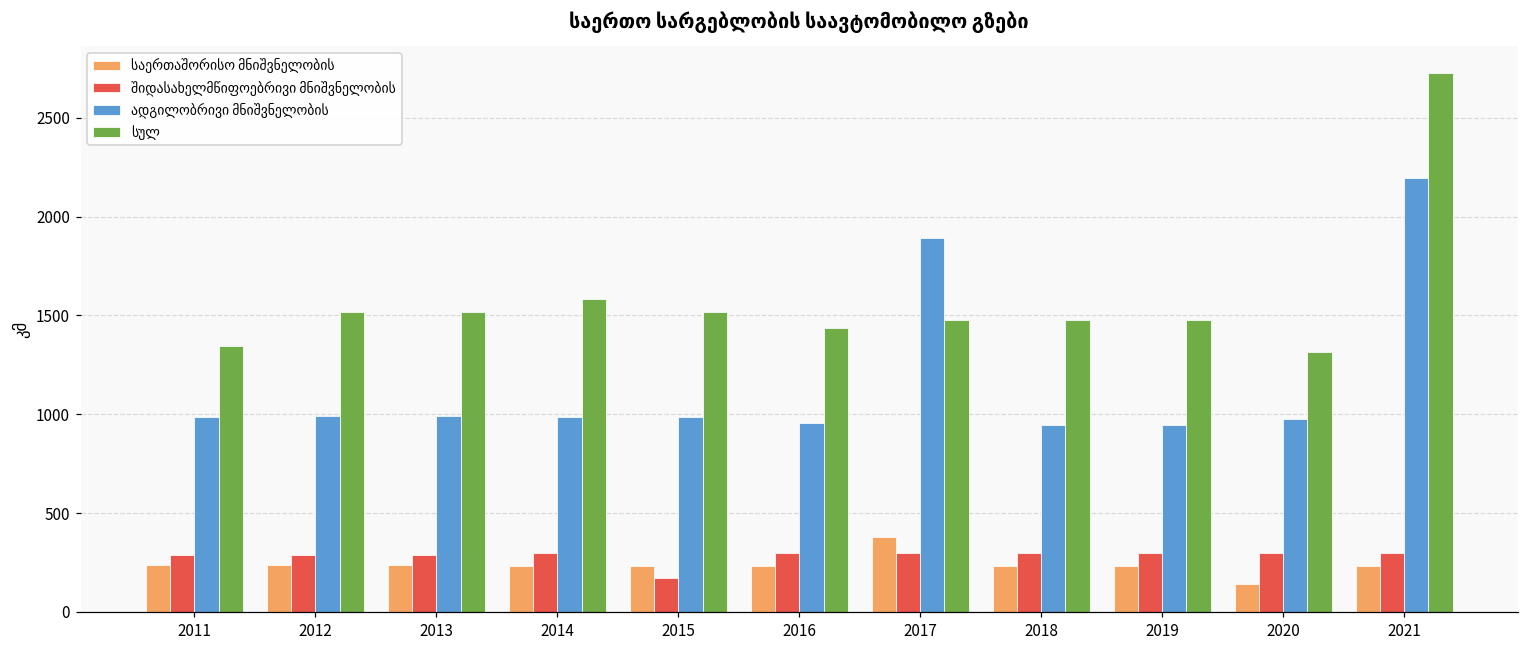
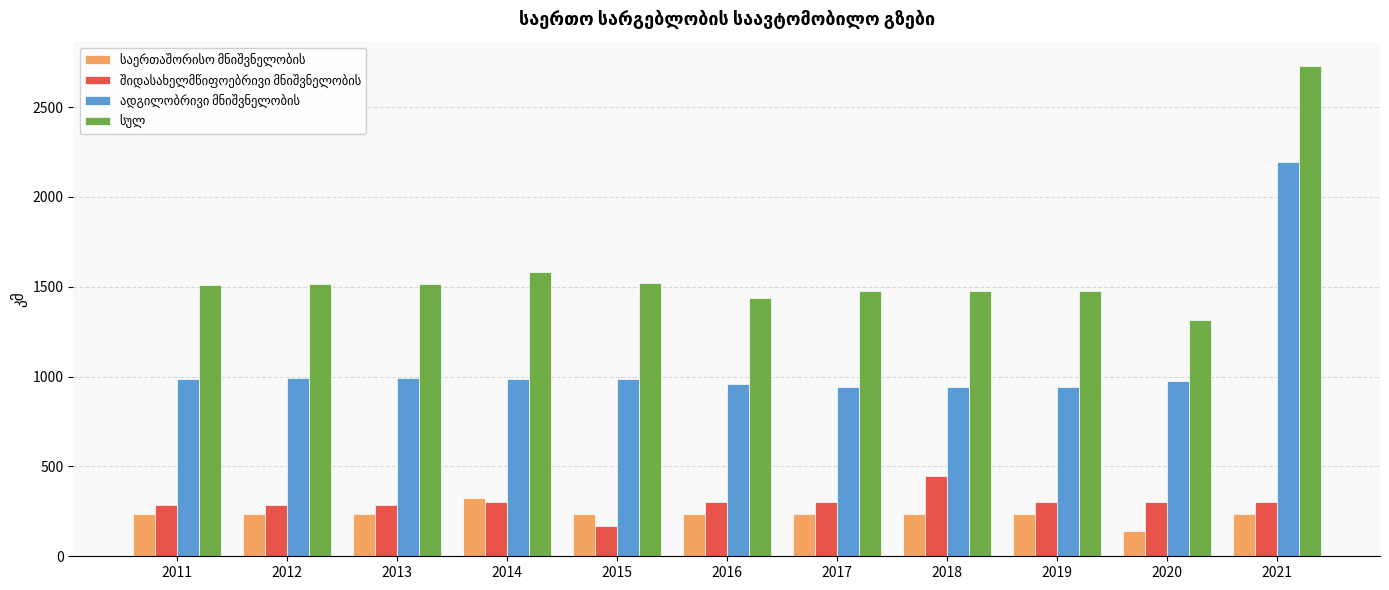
  {
    "საერთაშორისო მნიშვნელობის": {
      "2011": 240,
      "2012": 240,
      "2013": 240,
-     "2014": 230,
+     "2014": 330,
      "2015": 230,
      "2016": 230,
-     "2017": 380,
+     "2017": 230,
      "2018": 230,
      "2019": 230,
      "2020": 140,
      "2021": 230
    },
    "შიდასახელმწიფოებრივი მნიშვნელობის": {
      "2011": 290,
      "2012": 290,
      "2013": 290,
      "2014": 300,
      "2015": 170,
      "2016": 300,
      "2017": 300,
-     "2018": 300,
+     "2018": 440,
      "2019": 300,
      "2020": 300,
      "2021": 300
    },
    "ადგილობრივი მნიშვნელობის": {
      "2011": 990,
      "2012": 990,
      "2013": 990,
      "2014": 990,
      "2015": 990,
      "2016": 960,
-     "2017": 1890,
+     "2017": 940,
      "2018": 940,
      "2019": 940,
      "2020": 970,
      "2021": 2190
    },
    "სულ": {
-     "2011": 1350,
+     "2011": 1510,
      "2012": 1510,
      "2013": 1510,
      "2014": 1580,
      "2015": 1520,
      "2016": 1440,
      "2017": 1480,
      "2018": 1480,
      "2019": 1480,
      "2020": 1320,
      "2021": 2730
    }
  }
